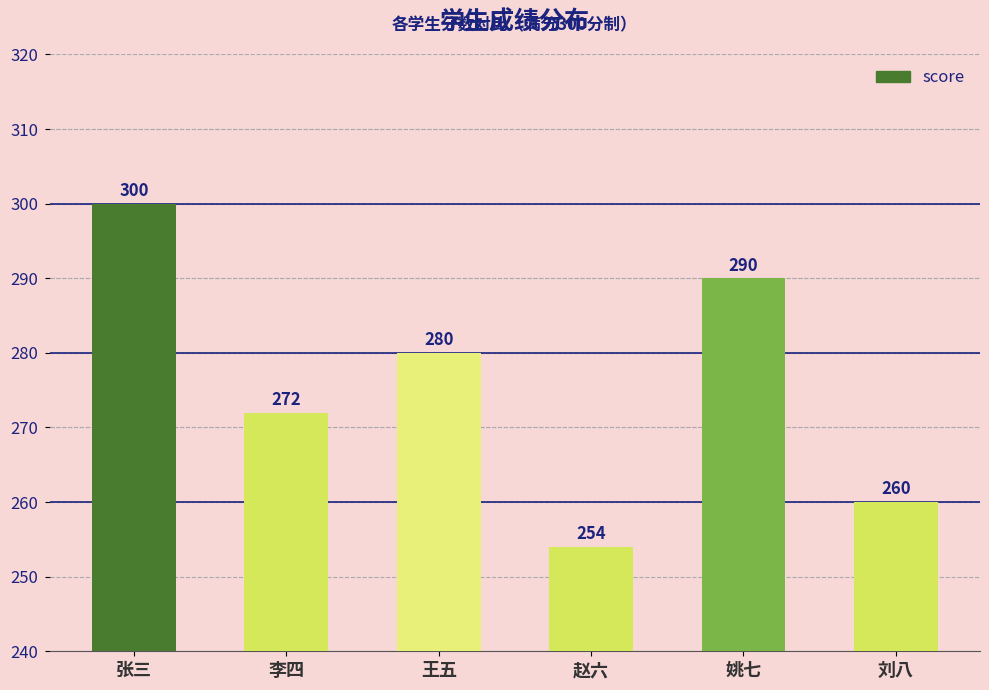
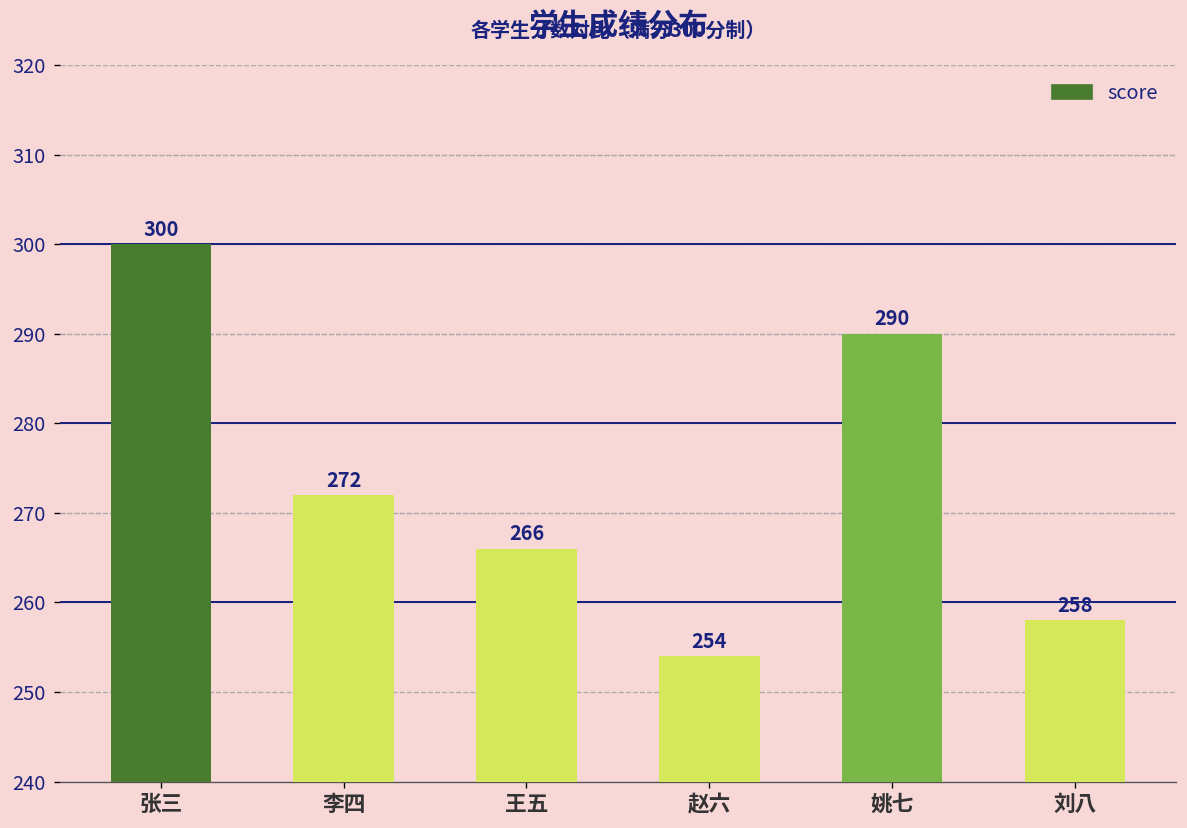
  {
    "张三": 300,
    "李四": 272,
-   "王五": 280,
+   "王五": 266,
    "赵六": 254,
    "姚七": 290,
-   "刘八": 260
+   "刘八": 258
  }
